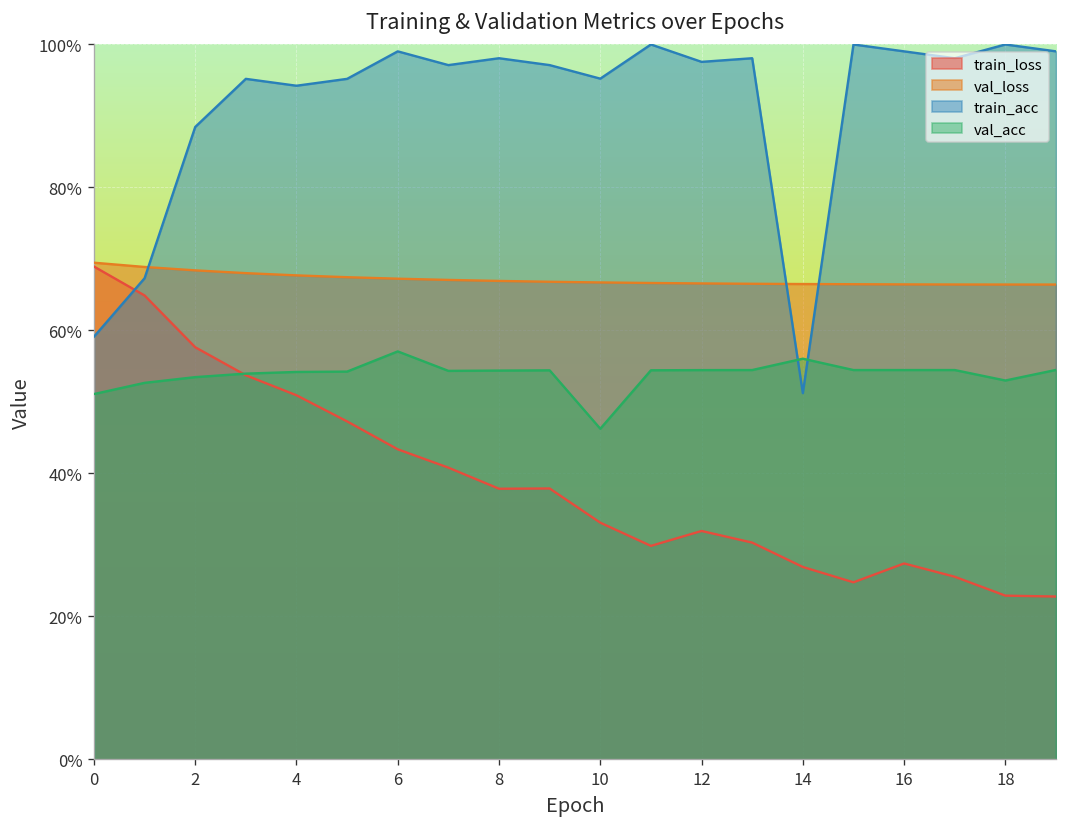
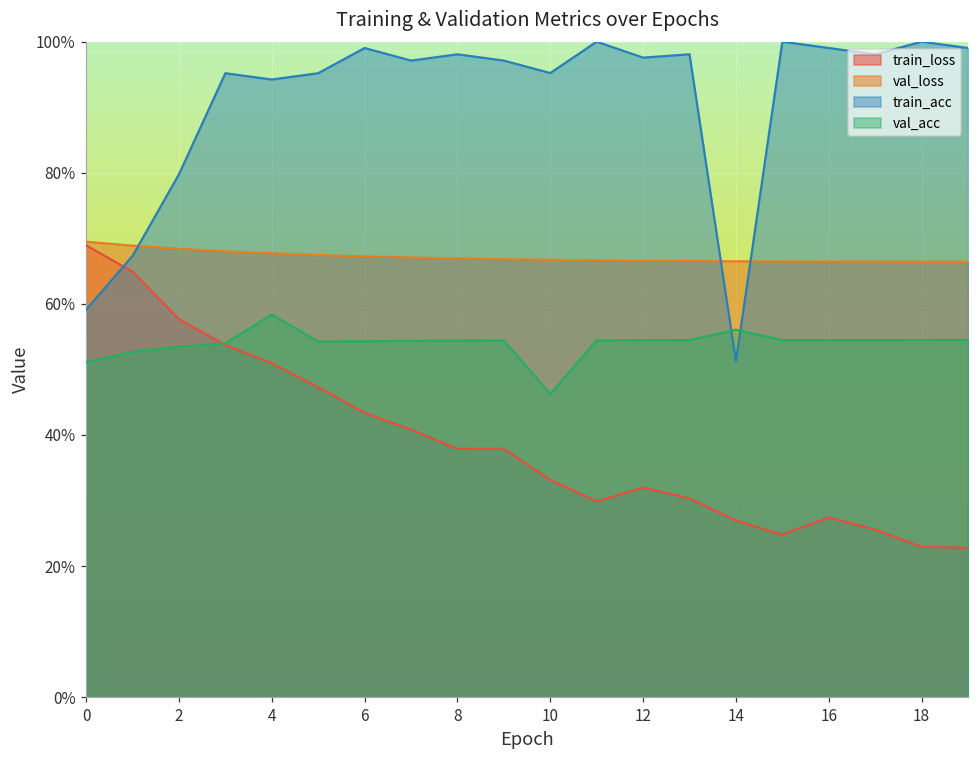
  {
    "train_acc": {
      "0": "59%",
-     "2": "88%",
+     "2": "80%",
      "4": "94%",
      "6": "99%",
      "8": "98%",
      "10": "95%",
      "12": "98%",
      "14": "51%",
      "16": "99%",
      "18": "100%"
    },
    "val_acc": {
      "0": "51%",
      "2": "53%",
-     "4": "54%",
-     "6": "57%",
+     "4": "58%",
+     "6": "54%",
      "8": "54%",
      "10": "46%",
      "12": "54%",
      "14": "56%",
      "16": "54%",
-     "18": "53%"
+     "18": "54%"
    }
  }
